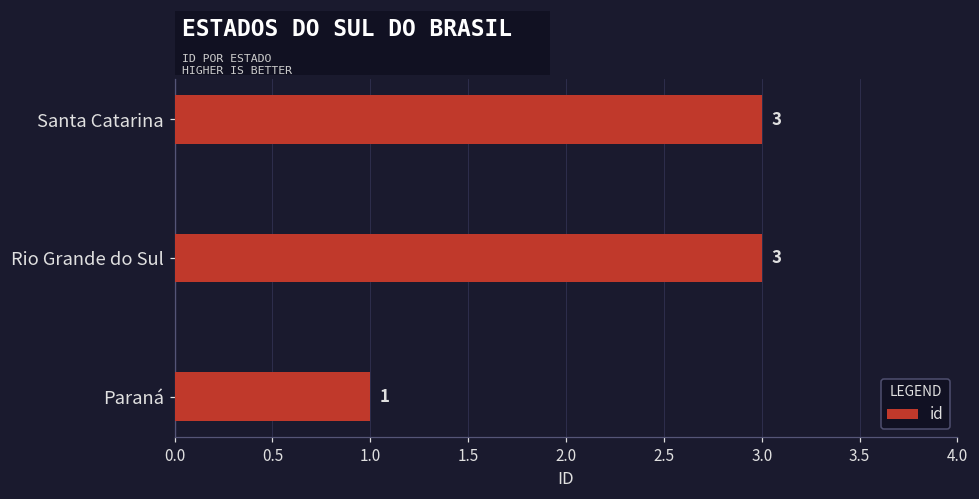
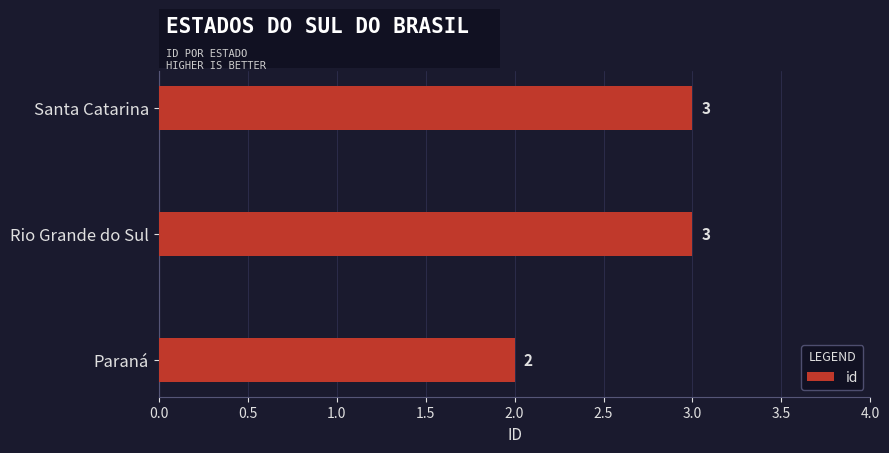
  {
    "Santa Catarina": 3,
    "Rio Grande do Sul": 3,
-   "Paraná": 1
+   "Paraná": 2
  }
